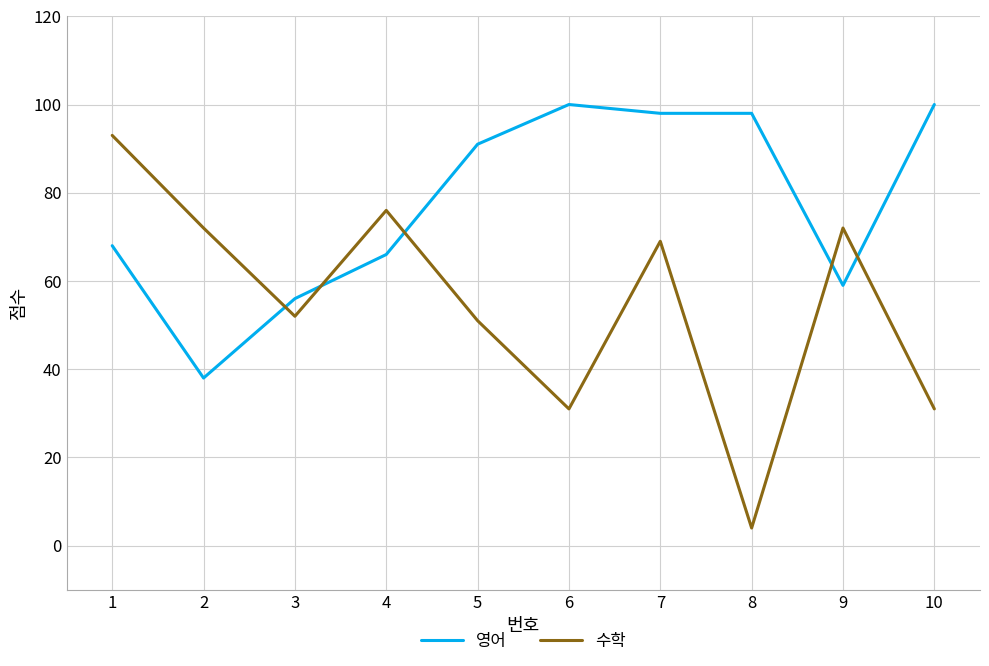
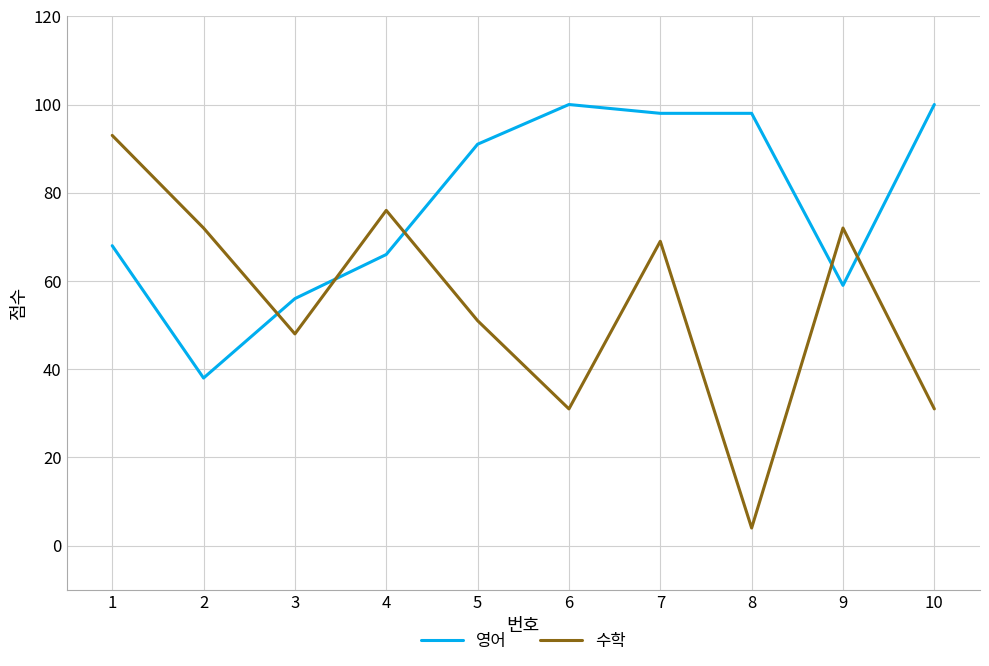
  {
    "영어": {
      "1": 68,
      "2": 38,
      "3": 56,
      "4": 66,
      "5": 91,
      "6": 100,
      "7": 98,
      "8": 98,
      "9": 59,
      "10": 100
    },
    "수학": {
      "1": 93,
      "2": 72,
-     "3": 52,
+     "3": 48,
      "4": 76,
      "5": 51,
      "6": 31,
      "7": 69,
      "8": 4,
      "9": 72,
      "10": 31
    }
  }
